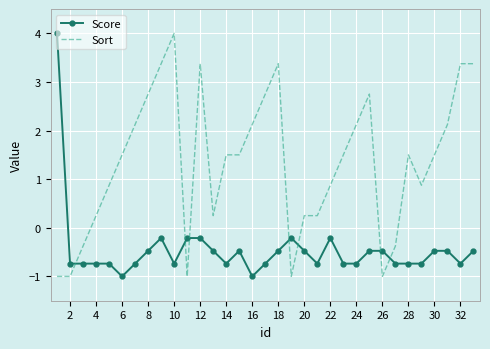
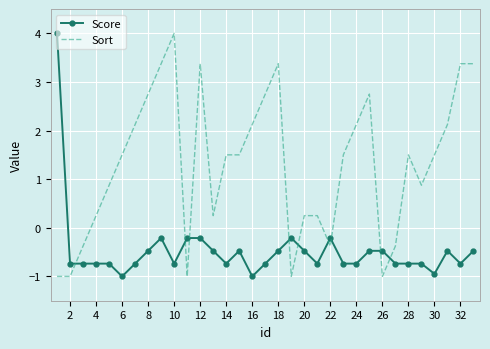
  {
    "Score": {
      "2": -0.7,
      "4": -0.7,
      "6": -1.0,
      "8": -0.5,
      "10": -0.7,
      "12": -0.2,
      "14": -0.7,
      "16": -1.0,
      "18": -0.5,
      "20": -0.5,
      "22": -0.2,
      "24": -0.7,
      "26": -0.5,
      "28": -0.7,
-     "30": -0.5,
+     "30": -0.9,
      "32": -0.7
    },
    "Sort": {
      "2": -1.0,
      "4": 0.3,
      "6": 1.5,
      "8": 2.8,
      "10": 4.0,
      "12": 3.4,
      "14": 1.5,
      "16": 2.1,
      "18": 3.4,
      "20": 0.3,
-     "22": 0.9,
+     "22": -0.4,
      "24": 2.1,
      "26": -1.0,
      "28": 1.5,
      "30": 1.5,
      "32": 3.4
    }
  }
